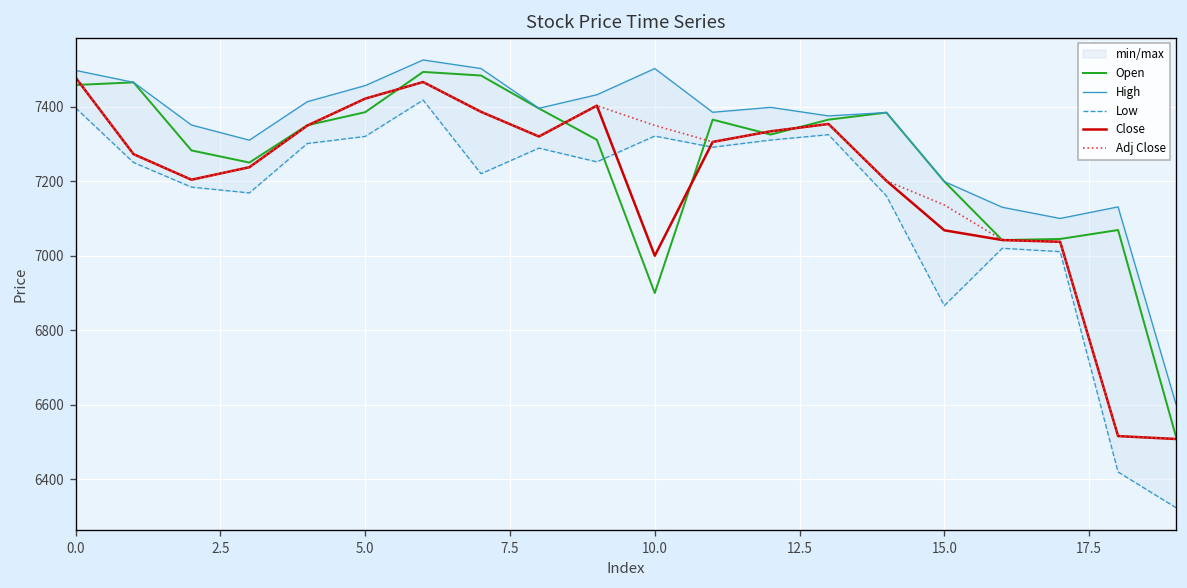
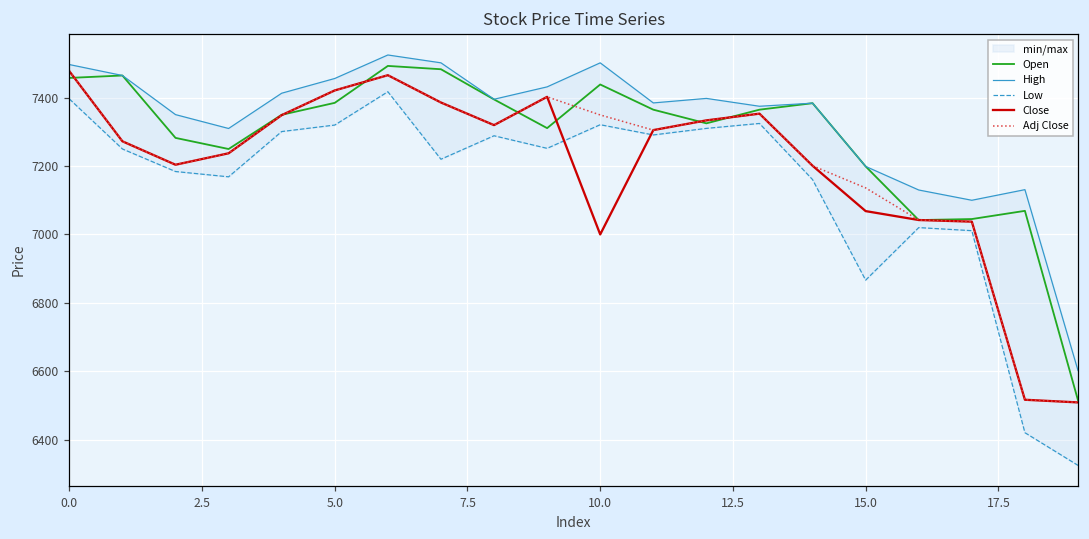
  {
    "Open": {
      "0.0": 7460,
      "5.0": 7390,
-     "10.0": 6900
+     "10.0": 7440
    },
    "min/max": {
      "0.0": 7500,
      "5.0": 7460,
      "10.0": 7500
    },
    "Low": {
      "0.0": 7400,
      "5.0": 7320,
      "10.0": 7320,
      "15.0": 6870
    },
    "Close": {
      "10.0": 7000,
      "15.0": 7070
    },
    "Adj Close": {
      "10.0": 7350,
      "15.0": 7140
    }
  }
